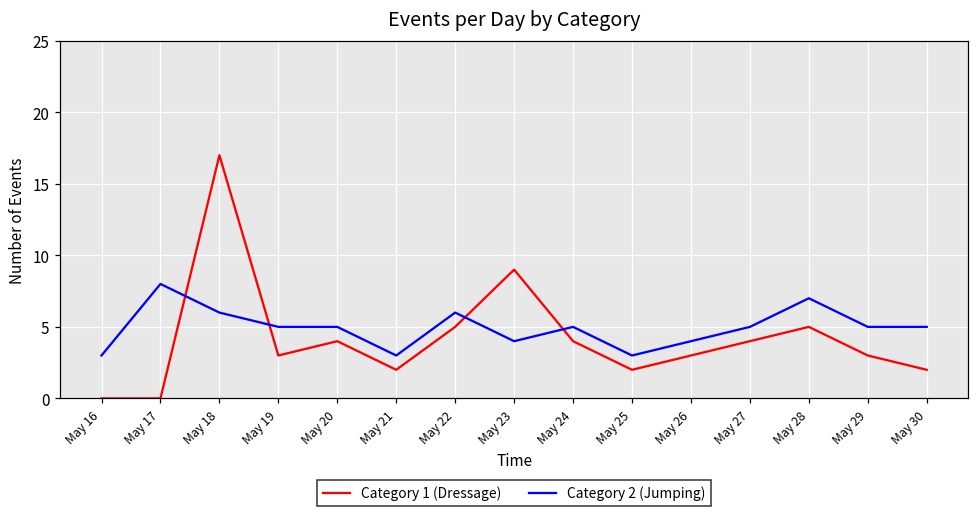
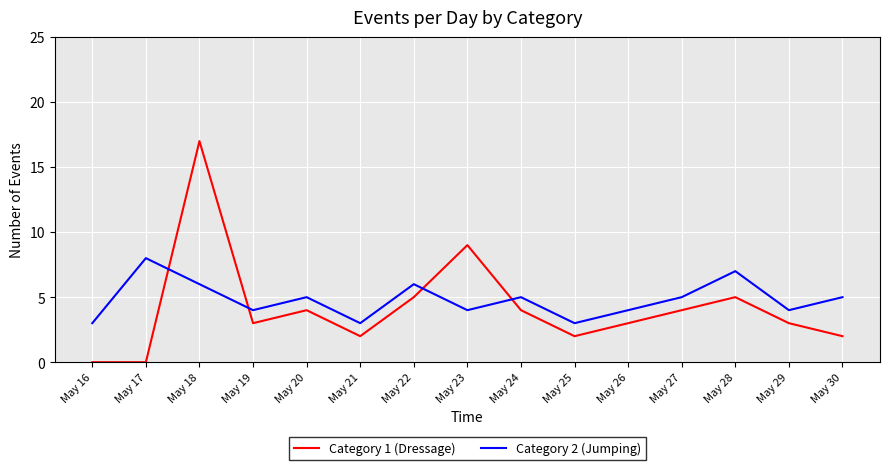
  {
    "Category 1 (Dressage)": {
      "May 16": 0,
      "May 17": 0,
      "May 18": 17,
      "May 19": 3,
      "May 20": 4,
      "May 21": 2,
      "May 22": 5,
      "May 23": 9,
      "May 24": 4,
      "May 25": 2,
      "May 26": 3,
      "May 27": 4,
      "May 28": 5,
      "May 29": 3,
      "May 30": 2
    },
    "Category 2 (Jumping)": {
      "May 16": 3,
      "May 17": 8,
      "May 18": 6,
-     "May 19": 5,
+     "May 19": 4,
      "May 20": 5,
      "May 21": 3,
      "May 22": 6,
      "May 23": 4,
      "May 24": 5,
      "May 25": 3,
      "May 26": 4,
      "May 27": 5,
      "May 28": 7,
-     "May 29": 5,
+     "May 29": 4,
      "May 30": 5
    }
  }
